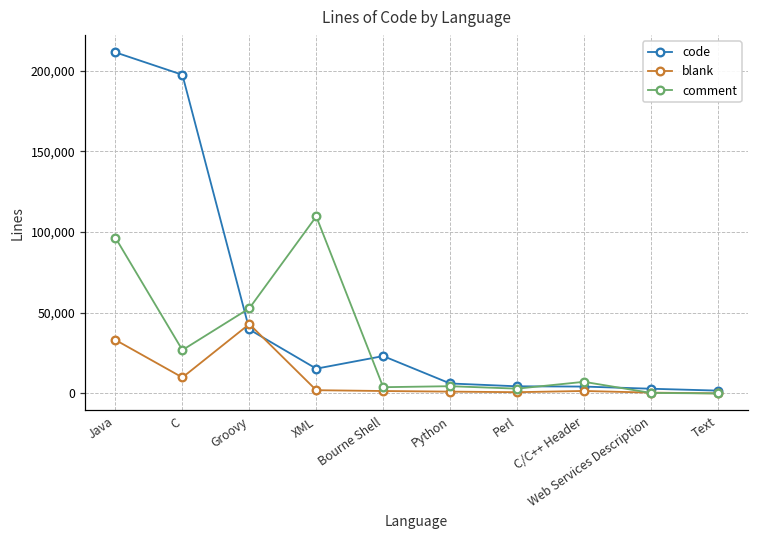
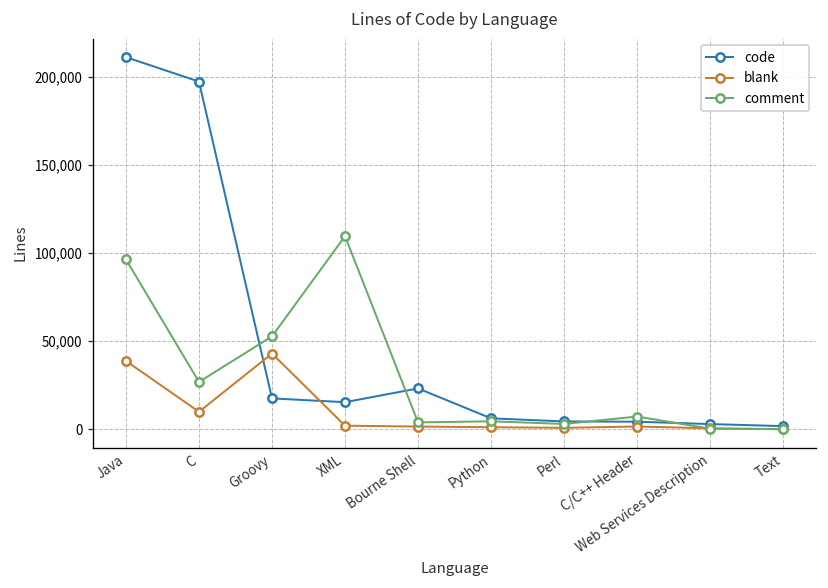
  {
    "code": {
      "Java": "211,000",
      "C": "197,000",
-     "Groovy": "40,000",
+     "Groovy": "18,000",
      "XML": "15,000",
      "Bourne Shell": "23,000",
      "C/C++ Header": "4,000",
      "Web Services Description": "3,000"
    },
    "blank": {
-     "Java": "33,000",
+     "Java": "39,000",
      "C": "10,000",
      "Groovy": "43,000",
      "XML": "2,000",
      "Bourne Shell": "2,000",
      "Python": "1,000",
      "Perl": "1,000",
      "C/C++ Header": "2,000"
    },
    "comment": {
      "Java": "96,000",
      "C": "27,000",
      "Groovy": "53,000",
      "XML": "110,000",
      "Bourne Shell": "4,000",
      "C/C++ Header": "7,000"
    }
  }
